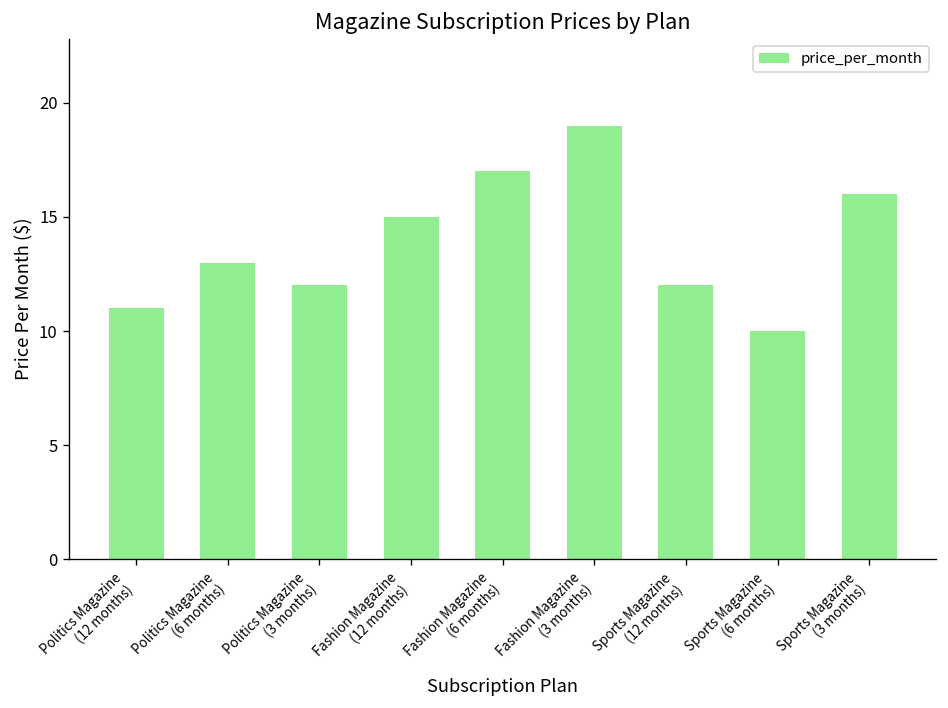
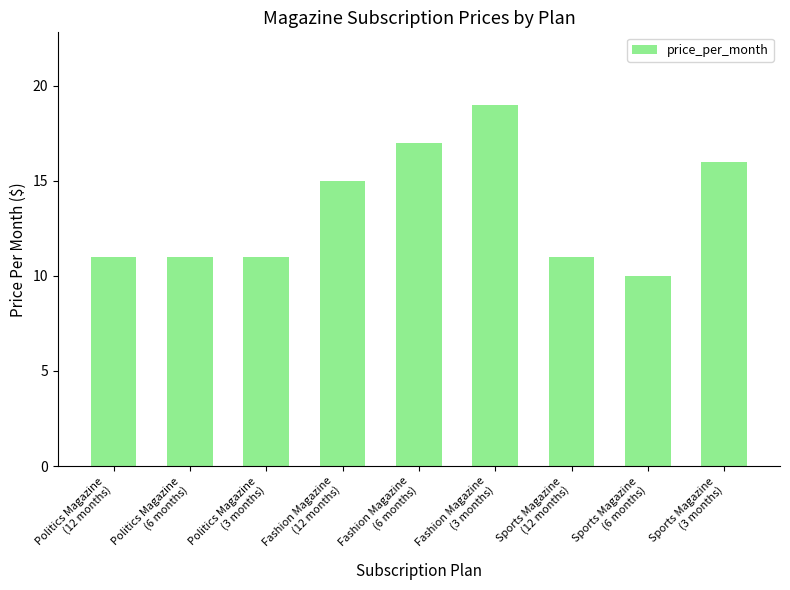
  {
    "Politics Magazine (12 months)": 11,
-   "Politics Magazine (6 months)": 13,
-   "Politics Magazine (3 months)": 12,
+   "Politics Magazine (6 months)": 11,
+   "Politics Magazine (3 months)": 11,
    "Fashion Magazine (12 months)": 15,
    "Fashion Magazine (6 months)": 17,
    "Fashion Magazine (3 months)": 19,
-   "Sports Magazine (12 months)": 12,
+   "Sports Magazine (12 months)": 11,
    "Sports Magazine (6 months)": 10,
    "Sports Magazine (3 months)": 16
  }
